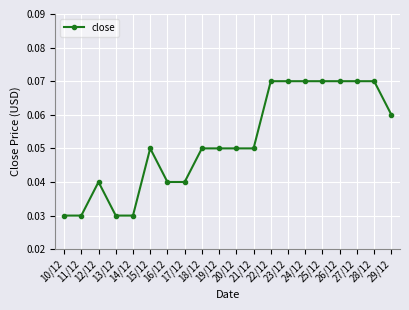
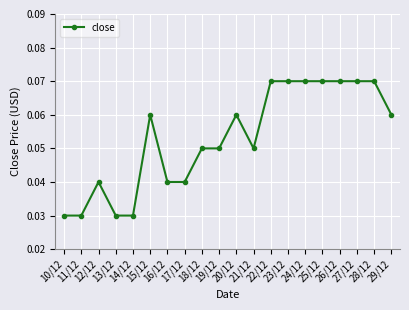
  {
    "10/12": 0.03,
    "11/12": 0.03,
    "12/12": 0.04,
    "13/12": 0.03,
    "14/12": 0.03,
-   "15/12": 0.05,
+   "15/12": 0.06,
    "16/12": 0.04,
    "17/12": 0.04,
    "18/12": 0.05,
    "19/12": 0.05,
-   "20/12": 0.05,
+   "20/12": 0.06,
    "21/12": 0.05,
    "22/12": 0.07,
    "23/12": 0.07,
    "24/12": 0.07,
    "25/12": 0.07,
    "26/12": 0.07,
    "27/12": 0.07,
    "28/12": 0.07,
    "29/12": 0.06
  }
